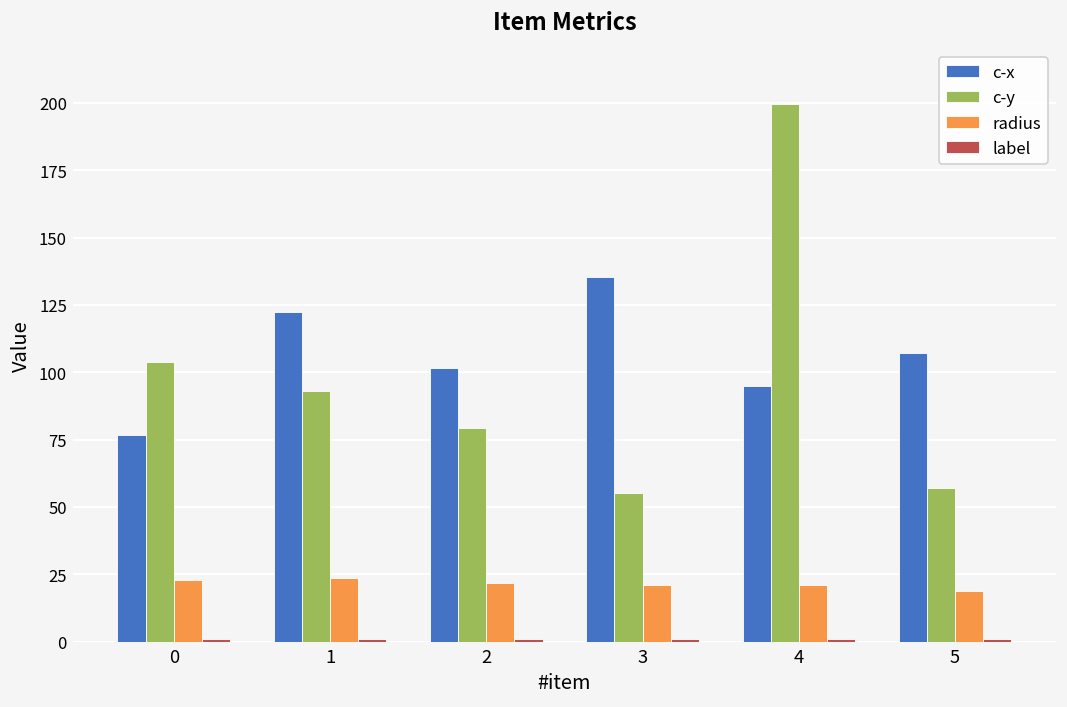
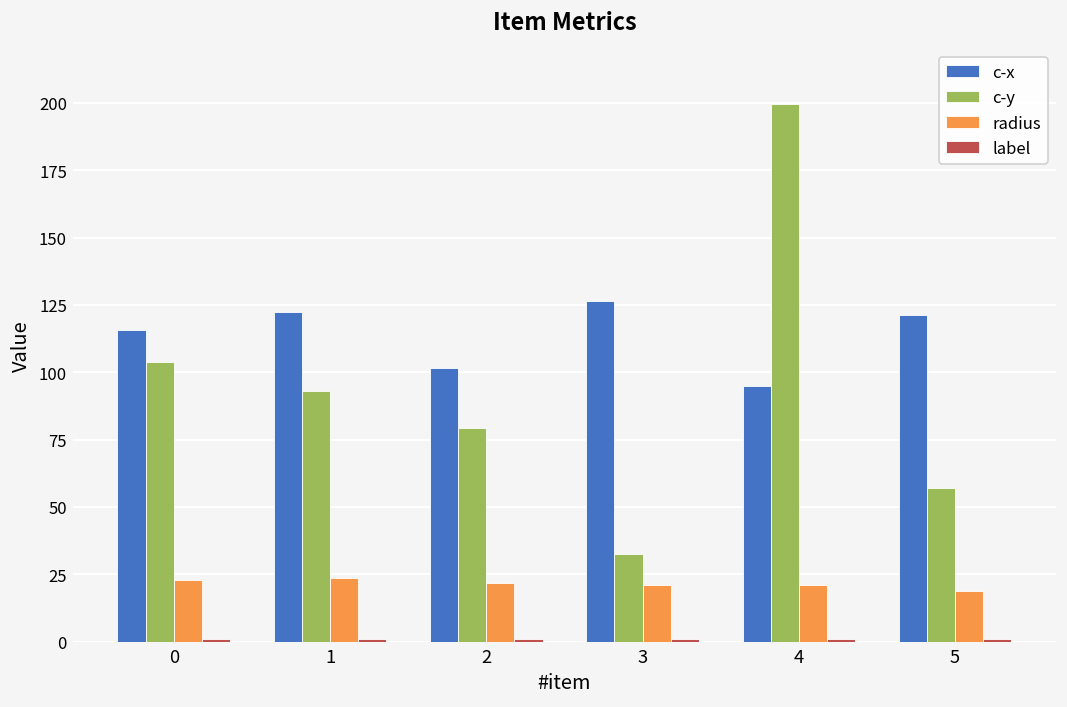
  {
    "c-x": {
-     "0": 77,
+     "0": 116,
      "1": 123,
      "2": 102,
-     "3": 135,
+     "3": 126,
      "4": 95,
-     "5": 107
+     "5": 121
    },
    "c-y": {
      "0": 104,
      "1": 93,
      "2": 79,
-     "3": 55,
+     "3": 33,
      "4": 200,
      "5": 57
    },
    "radius": {
      "0": 23,
      "1": 24,
      "2": 22,
      "3": 21,
      "4": 21,
      "5": 19
    }
  }
